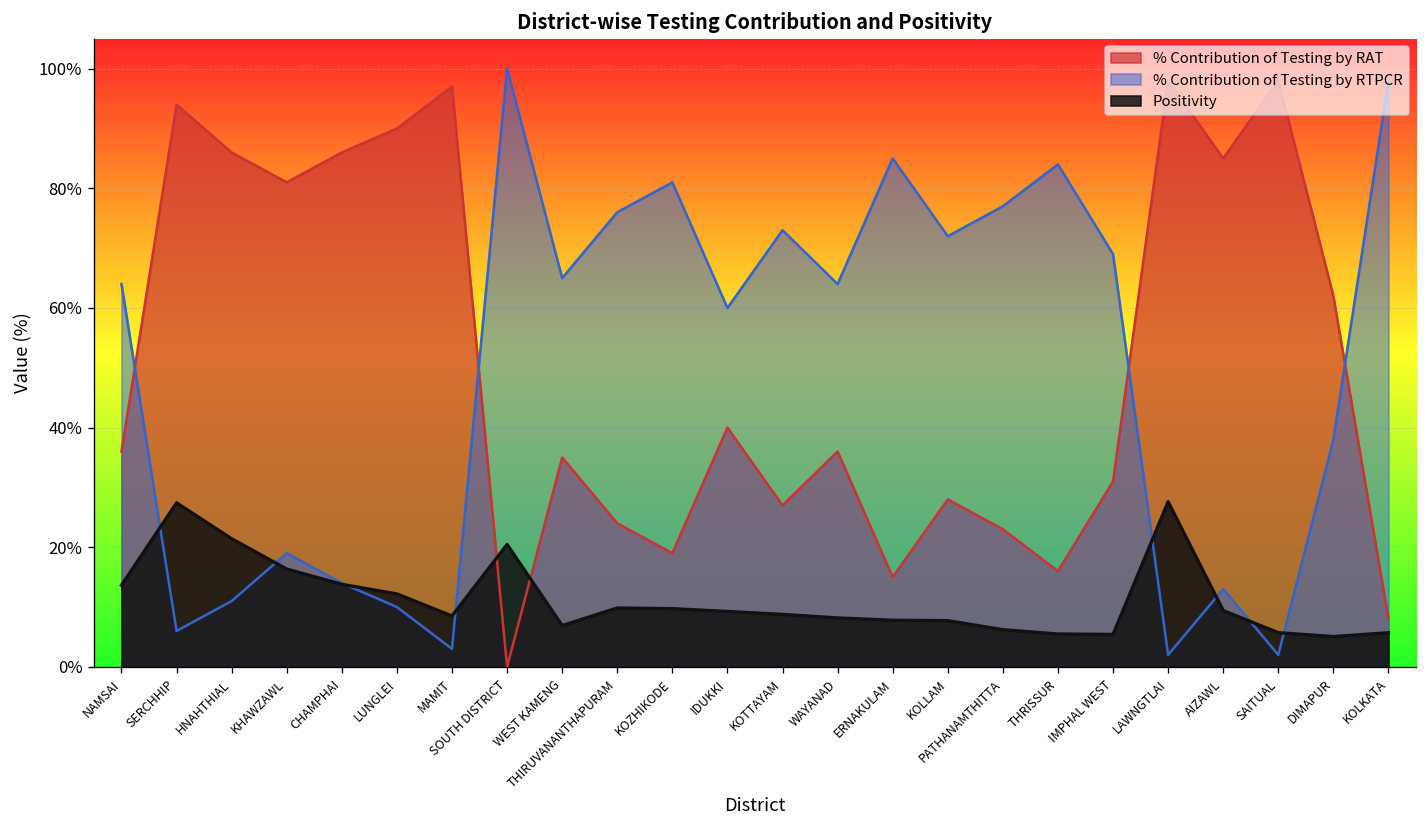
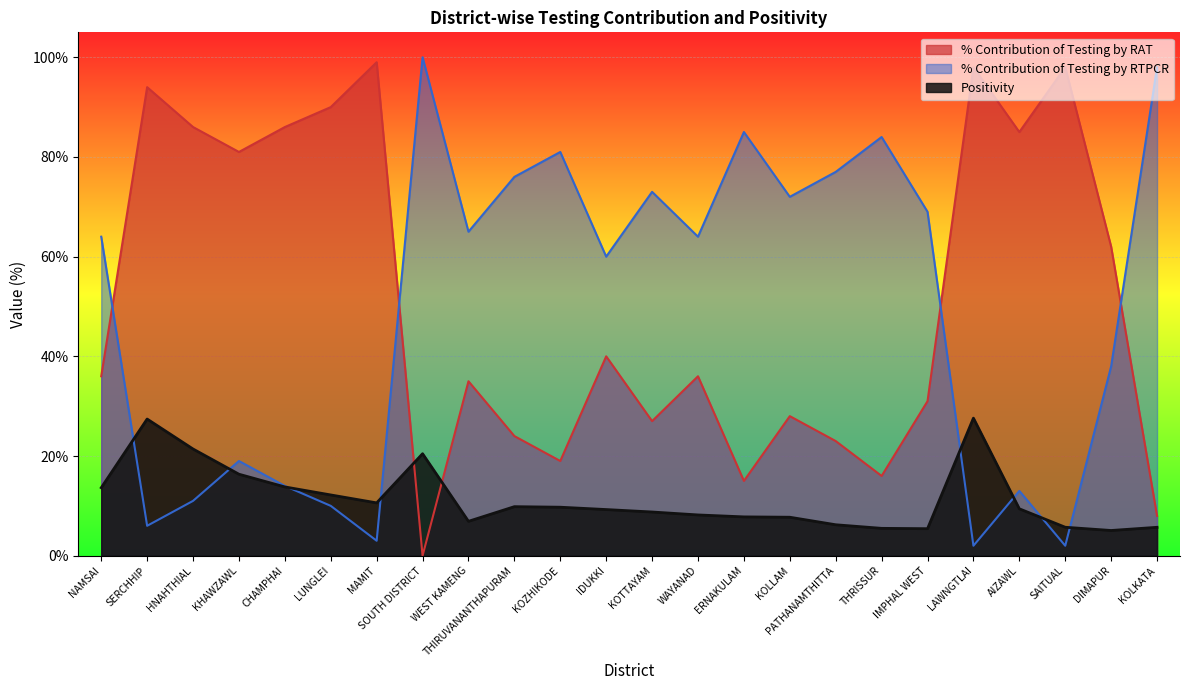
  {
    "% Contribution of Testing by RAT": {
      "NAMSAI": "36%",
      "SERCHHIP": "94%",
      "HNAHTHIAL": "86%",
      "KHAWZAWL": "81%",
      "CHAMPHAI": "86%",
      "LUNGLEI": "90%",
-     "MAMIT": "97%",
+     "MAMIT": "99%",
      "SOUTH DISTRICT": "0%",
      "WEST KAMENG": "35%",
      "THIRUVANANTHAPURAM": "24%",
      "KOZHIKODE": "19%",
      "IDUKKI": "40%",
      "KOTTAYAM": "27%",
      "WAYANAD": "36%",
      "ERNAKULAM": "15%",
      "KOLLAM": "28%",
      "PATHANAMTHITTA": "23%",
      "THRISSUR": "16%",
      "IMPHAL WEST": "31%",
      "AIZAWL": "85%",
      "DIMAPUR": "62%",
      "KOLKATA": "8%"
    },
    "% Contribution of Testing by RTPCR": {
      "NAMSAI": "64%",
      "SERCHHIP": "6%",
      "HNAHTHIAL": "11%",
      "KHAWZAWL": "19%",
      "LUNGLEI": "10%",
      "MAMIT": "3%",
      "SOUTH DISTRICT": "100%",
      "WEST KAMENG": "65%",
      "THIRUVANANTHAPURAM": "76%",
      "KOZHIKODE": "81%",
      "IDUKKI": "60%",
      "KOTTAYAM": "73%",
      "WAYANAD": "64%",
      "ERNAKULAM": "85%",
      "KOLLAM": "72%",
      "PATHANAMTHITTA": "77%",
      "THRISSUR": "84%",
      "IMPHAL WEST": "69%",
      "LAWNGTLAI": "2%",
      "AIZAWL": "13%",
      "SAITUAL": "2%",
      "DIMAPUR": "38%"
    },
    "Positivity": {
      "NAMSAI": "14%",
      "SERCHHIP": "27%",
      "HNAHTHIAL": "21%",
      "KHAWZAWL": "16%",
      "LUNGLEI": "12%",
-     "MAMIT": "9%",
+     "MAMIT": "11%",
      "SOUTH DISTRICT": "20%",
      "WEST KAMENG": "7%",
      "THIRUVANANTHAPURAM": "10%",
      "KOZHIKODE": "10%",
      "IDUKKI": "9%",
      "KOTTAYAM": "9%",
      "WAYANAD": "8%",
      "ERNAKULAM": "8%",
      "KOLLAM": "8%",
      "PATHANAMTHITTA": "6%",
      "THRISSUR": "5%",
      "IMPHAL WEST": "5%",
      "LAWNGTLAI": "28%",
      "AIZAWL": "9%",
      "SAITUAL": "6%",
      "DIMAPUR": "5%",
      "KOLKATA": "6%"
    }
  }
